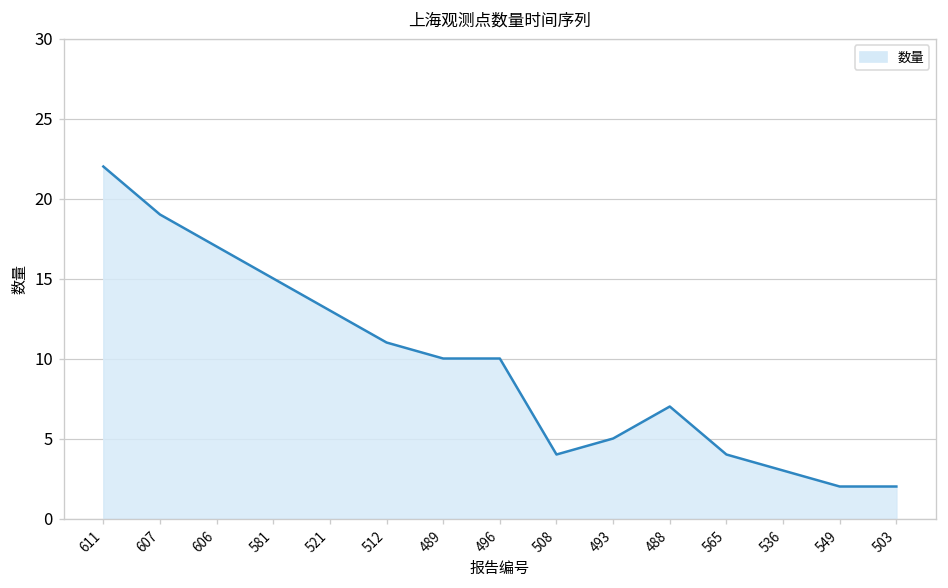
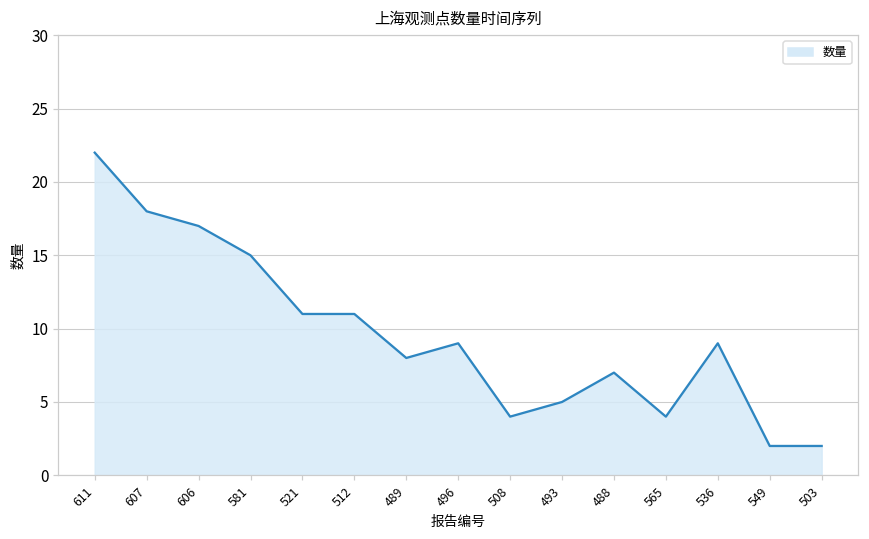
  {
    "611": 22,
-   "607": 19,
+   "607": 18,
    "606": 17,
    "581": 15,
-   "521": 13,
+   "521": 11,
    "512": 11,
-   "489": 10,
-   "496": 10,
+   "489": 8,
+   "496": 9,
    "508": 4,
    "493": 5,
    "488": 7,
    "565": 4,
-   "536": 3,
+   "536": 9,
    "549": 2,
    "503": 2
  }
